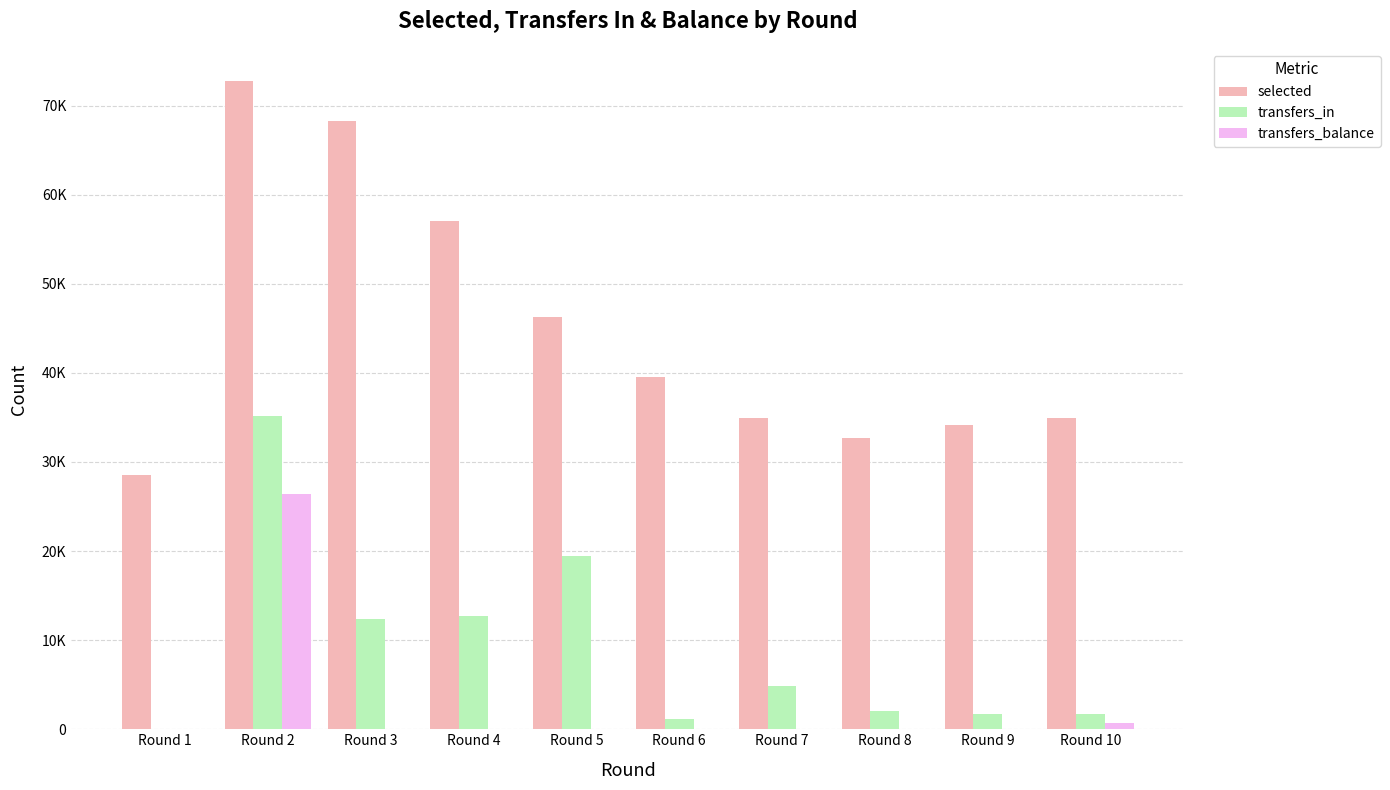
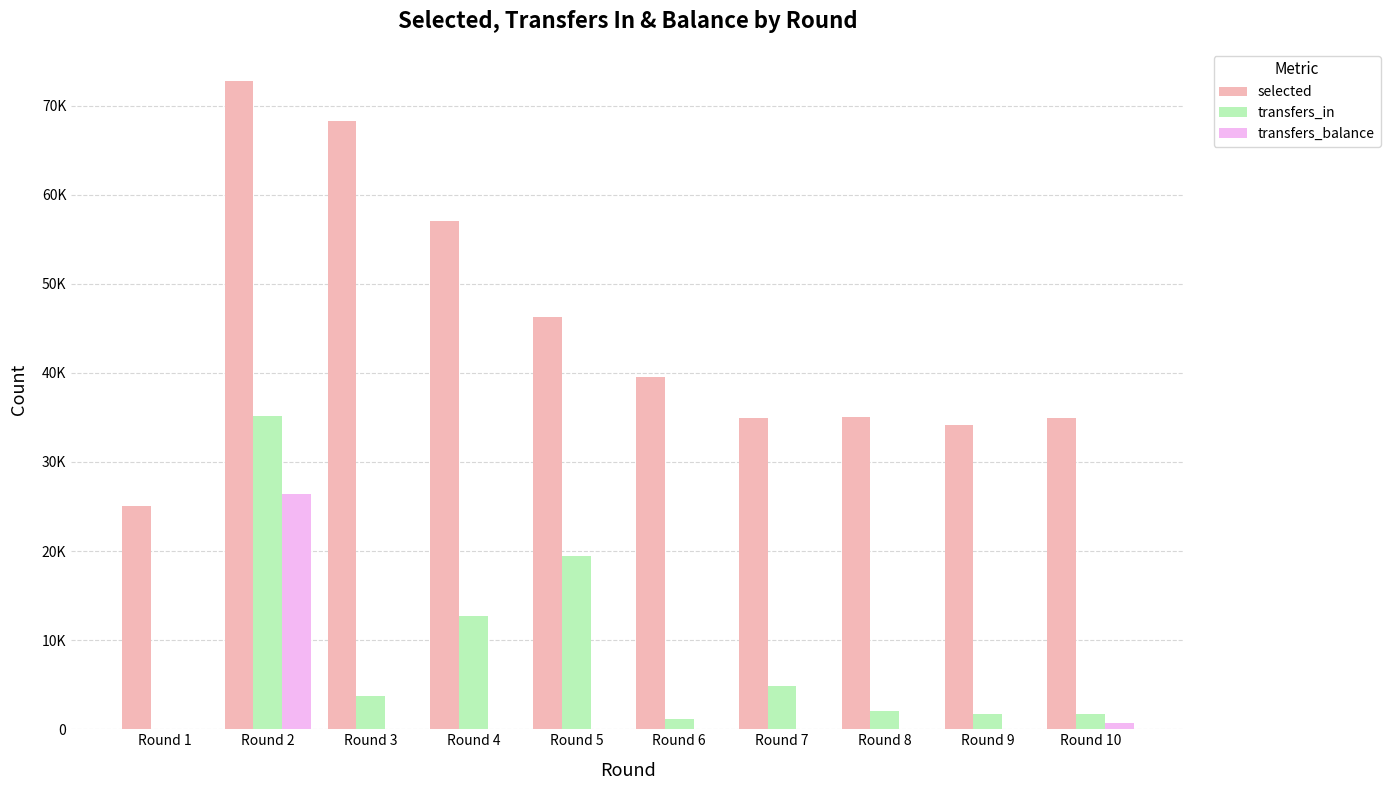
  {
    "selected": {
-     "Round 1": 29000,
+     "Round 1": 25000,
      "Round 2": 73000,
      "Round 3": 68000,
      "Round 4": 57000,
      "Round 5": 46000,
      "Round 6": 40000,
      "Round 7": 35000,
-     "Round 8": 33000,
+     "Round 8": 35000,
      "Round 9": 34000,
      "Round 10": 35000
    },
    "transfers_in": {
      "Round 1": 0,
      "Round 2": 35000,
-     "Round 3": 12000,
+     "Round 3": 4000,
      "Round 4": 13000,
      "Round 5": 19000,
      "Round 6": 1000,
      "Round 7": 5000,
      "Round 8": 2000,
      "Round 9": 2000,
      "Round 10": 2000
    },
    "transfers_balance": {
      "Round 1": 0,
      "Round 2": 26000,
      "Round 3": 0,
      "Round 4": 0,
      "Round 5": 0,
      "Round 6": 0,
      "Round 7": 0,
      "Round 8": 0,
      "Round 9": 0,
      "Round 10": 1000
    }
  }
